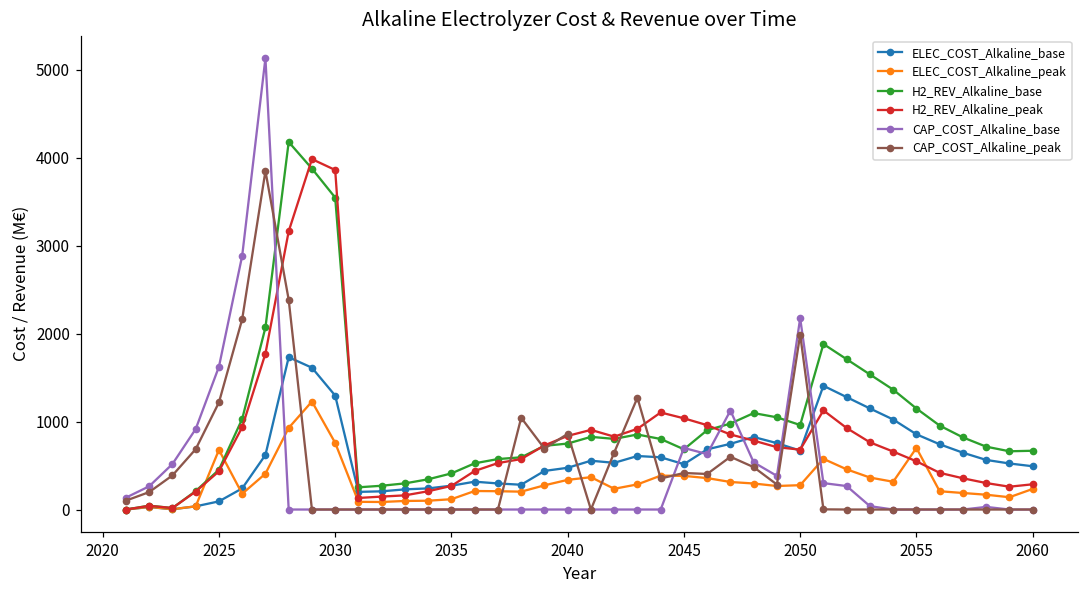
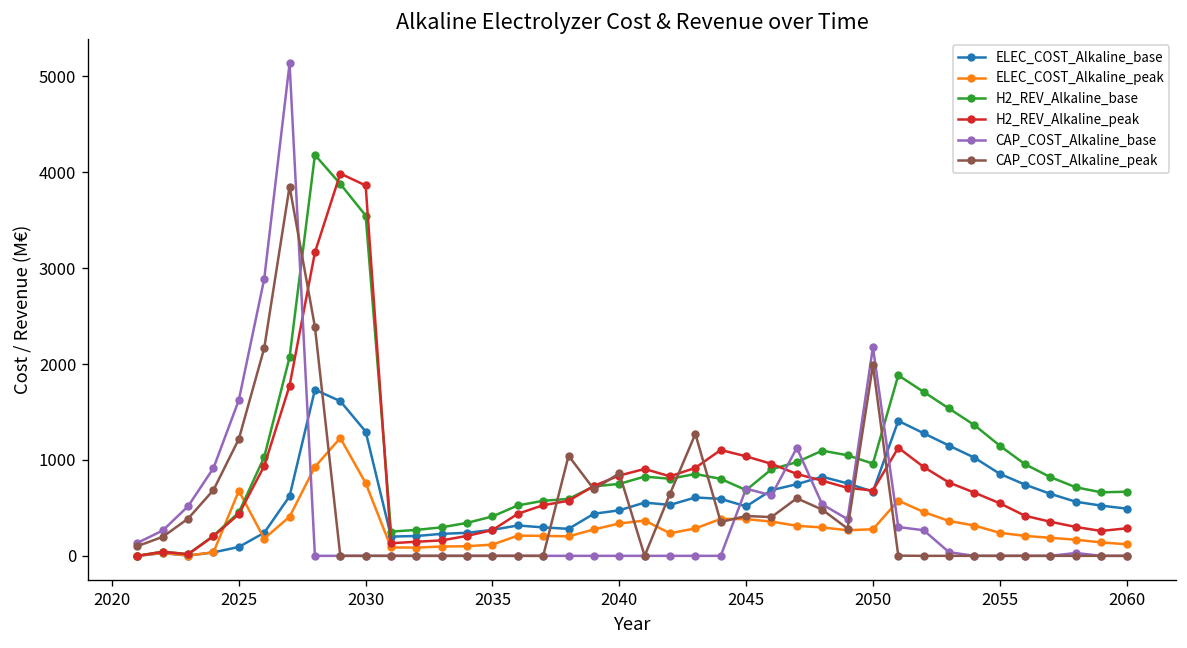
  {
    "ELEC_COST_Alkaline_base": {
      "2025": 100,
      "2030": 1300,
      "2040": 500,
      "2045": 500,
      "2055": 900,
      "2060": 500
    },
    "ELEC_COST_Alkaline_peak": {
      "2025": 700,
      "2030": 800,
      "2035": 100,
      "2040": 300,
      "2045": 400,
      "2050": 300,
-     "2055": 700,
-     "2060": 200
+     "2055": 200,
+     "2060": 100
    },
    "H2_REV_Alkaline_base": {
      "2030": 3500,
      "2035": 400,
      "2040": 800,
      "2050": 1000,
      "2055": 1100,
      "2060": 700
    },
    "H2_REV_Alkaline_peak": {
      "2030": 3900,
      "2045": 1000,
      "2055": 500,
      "2060": 300
    },
    "CAP_COST_Alkaline_base": {
      "2025": 1600,
      "2040": 0,
      "2050": 2200
    },
    "CAP_COST_Alkaline_peak": {
      "2025": 1200,
      "2045": 400,
      "2050": 2000
    }
  }
